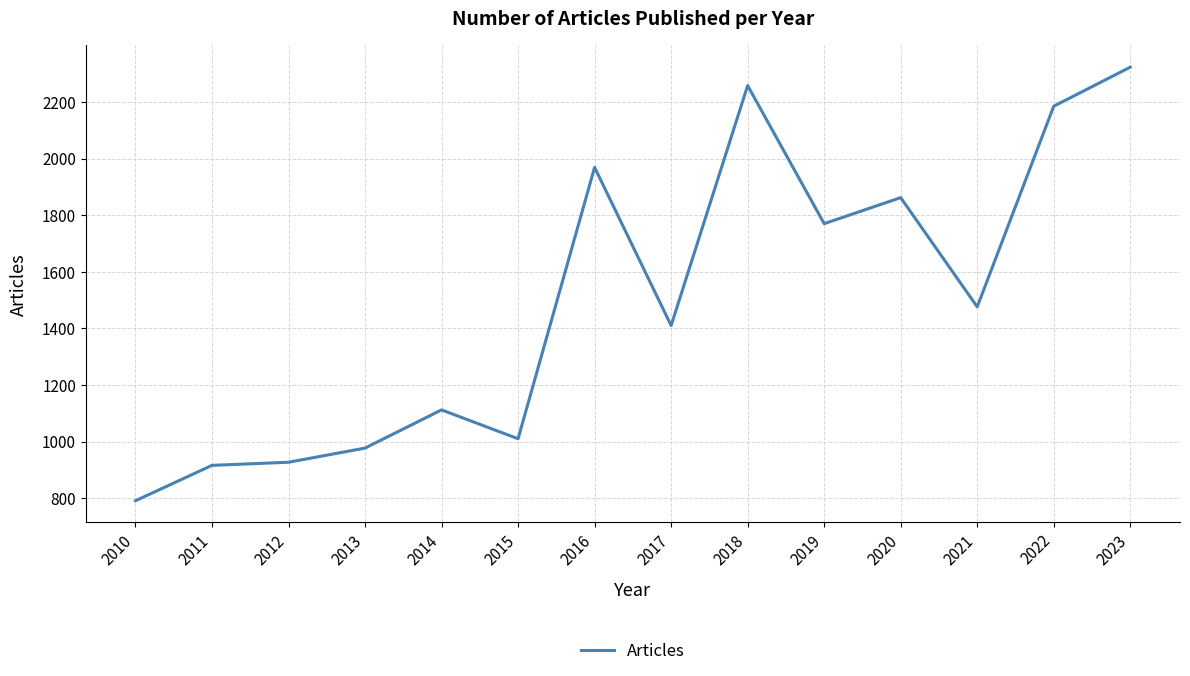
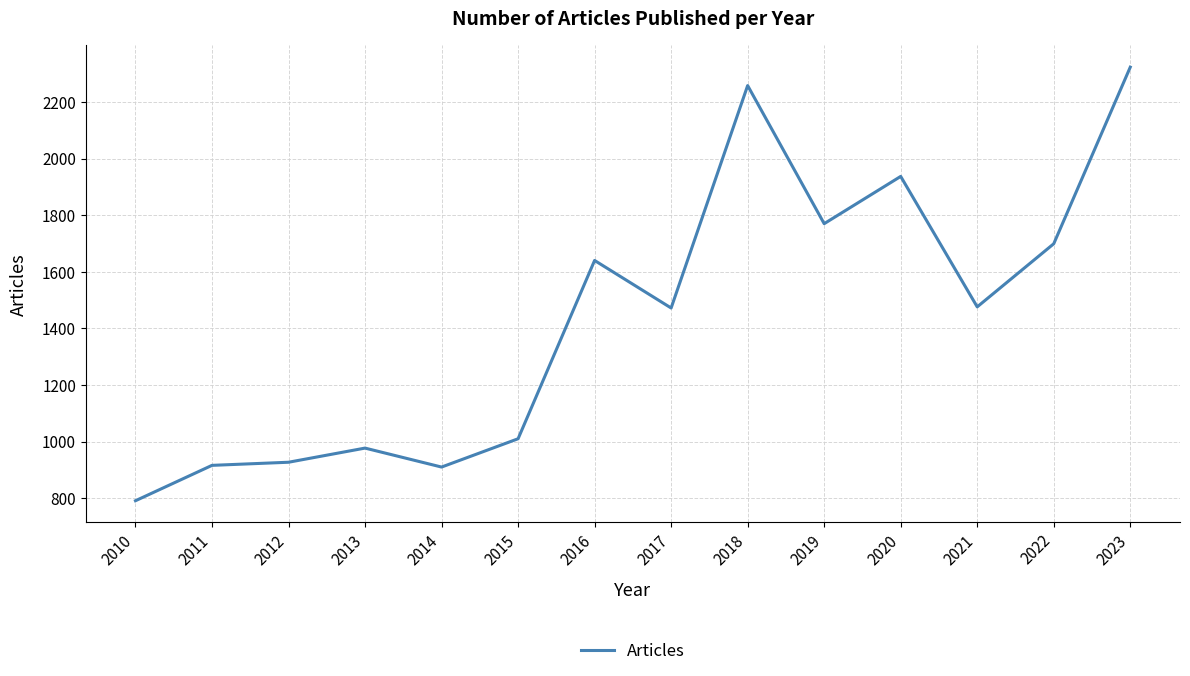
  {
    "2010": 790,
    "2011": 920,
    "2012": 930,
    "2013": 980,
-   "2014": 1110,
+   "2014": 910,
    "2015": 1010,
-   "2016": 1970,
-   "2017": 1410,
+   "2016": 1640,
+   "2017": 1470,
    "2018": 2260,
    "2019": 1770,
-   "2020": 1860,
+   "2020": 1940,
    "2021": 1480,
-   "2022": 2190,
+   "2022": 1700,
    "2023": 2320
  }
